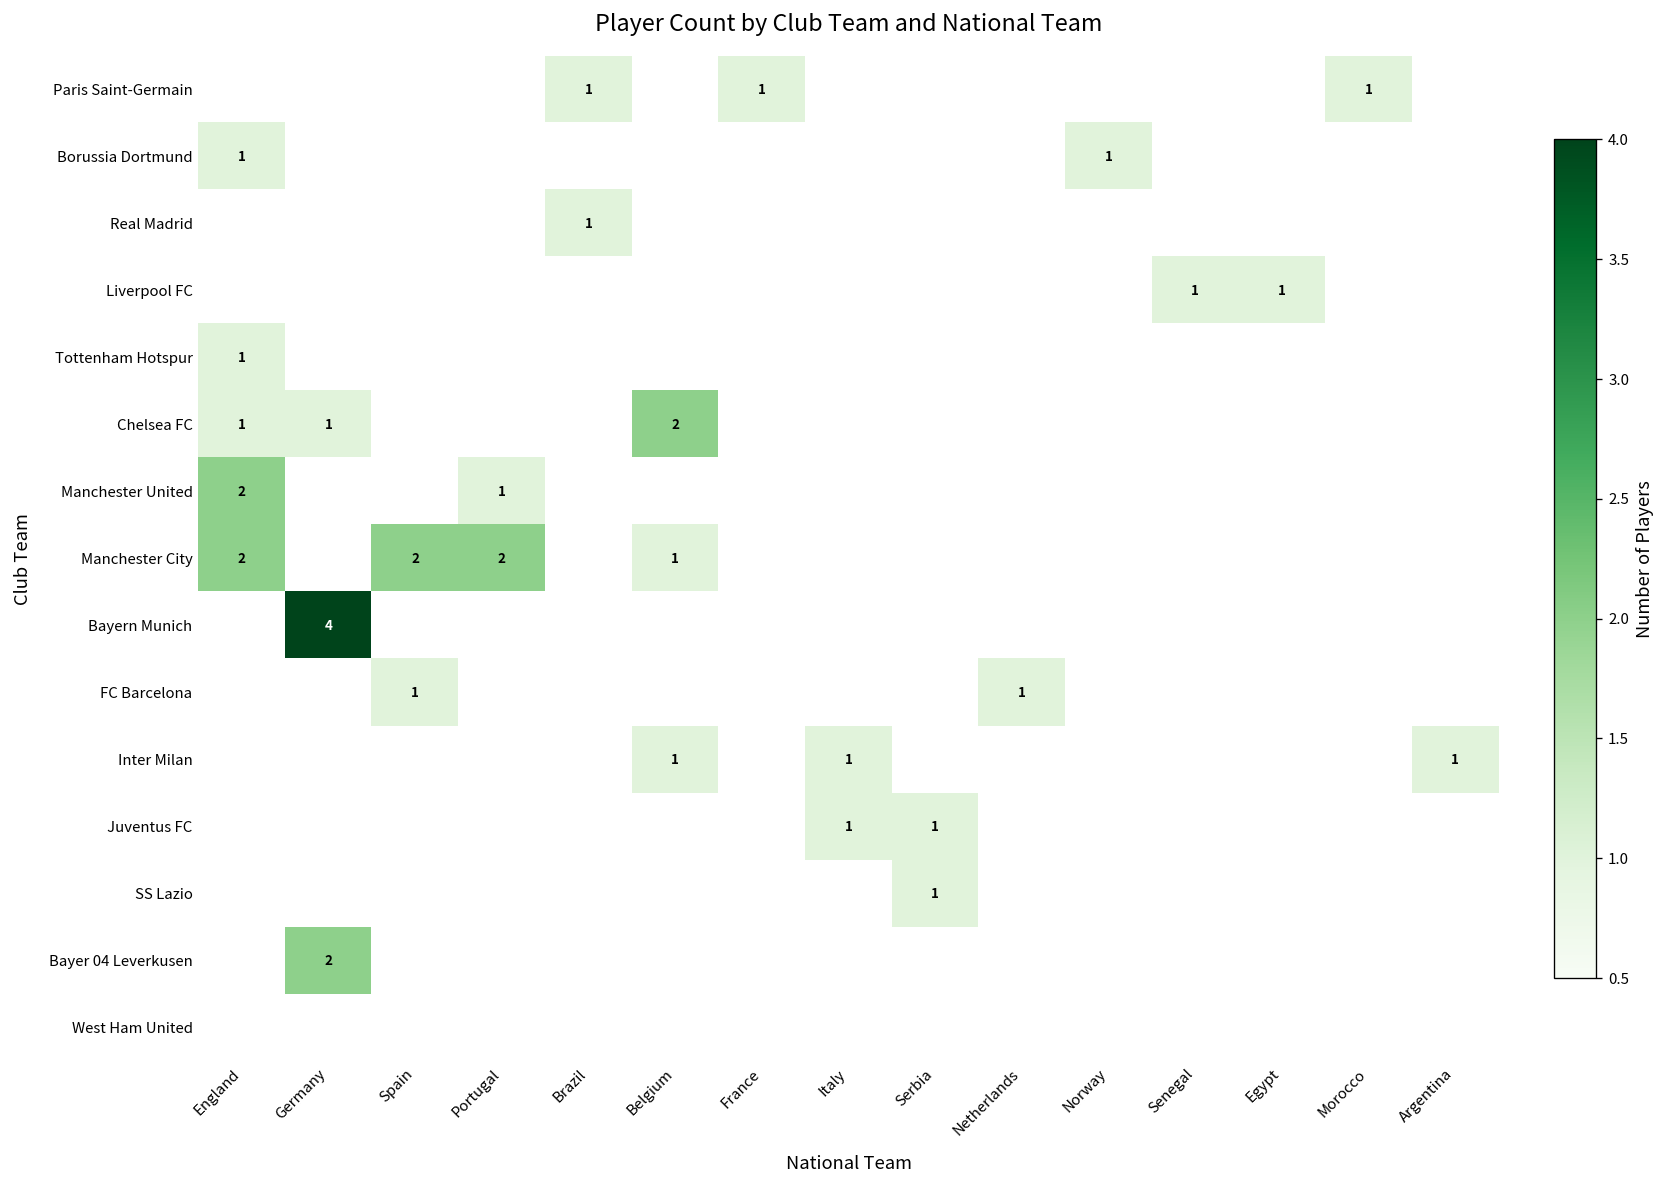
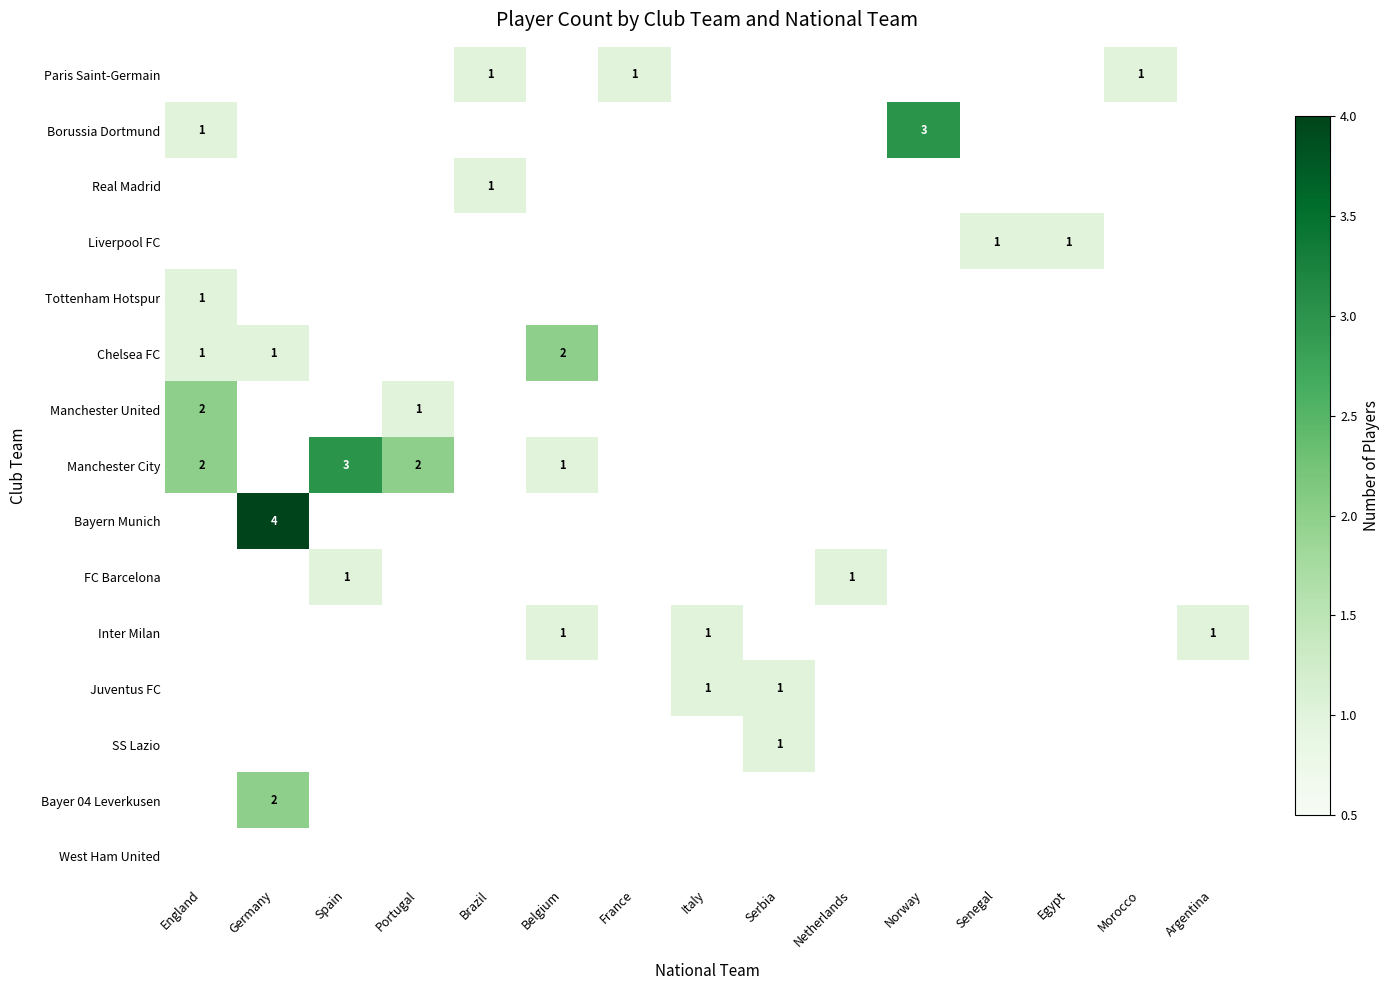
  {
    "Paris Saint-Germain": {
      "Brazil": 1,
      "France": 1,
      "Morocco": 1
    },
    "Borussia Dortmund": {
      "England": 1,
-     "Norway": 1
+     "Norway": 3
    },
    "Real Madrid": {
      "Brazil": 1
    },
    "Liverpool FC": {
      "Senegal": 1,
      "Egypt": 1
    },
    "Tottenham Hotspur": {
      "England": 1
    },
    "Chelsea FC": {
      "England": 1,
      "Germany": 1,
      "Belgium": 2
    },
    "Manchester United": {
      "England": 2,
      "Portugal": 1
    },
    "Manchester City": {
      "England": 2,
-     "Spain": 2,
+     "Spain": 3,
      "Portugal": 2,
      "Belgium": 1
    },
    "Bayern Munich": {
      "Germany": 4
    },
    "FC Barcelona": {
      "Spain": 1,
      "Netherlands": 1
    },
    "Inter Milan": {
      "Belgium": 1,
      "Italy": 1,
      "Argentina": 1
    },
    "Juventus FC": {
      "Italy": 1,
      "Serbia": 1
    },
    "SS Lazio": {
      "Serbia": 1
    },
    "Bayer 04 Leverkusen": {
      "Germany": 2
    }
  }
